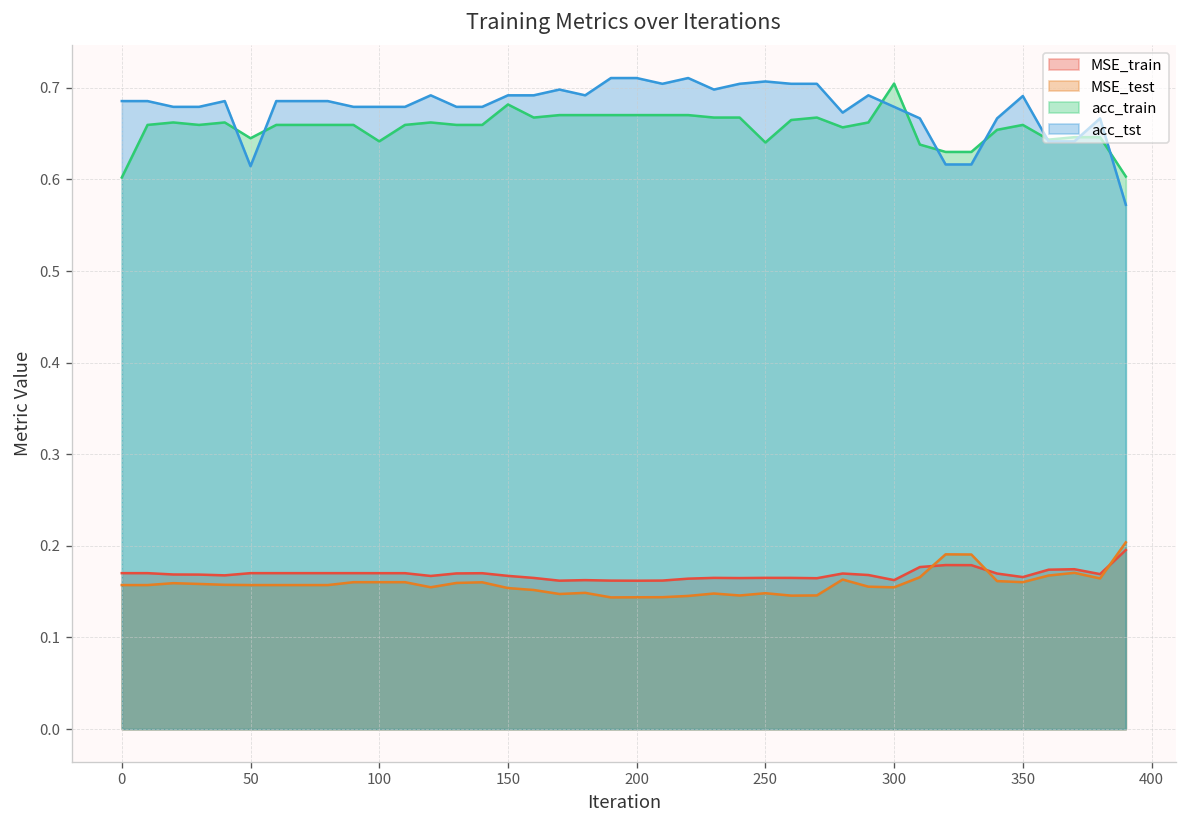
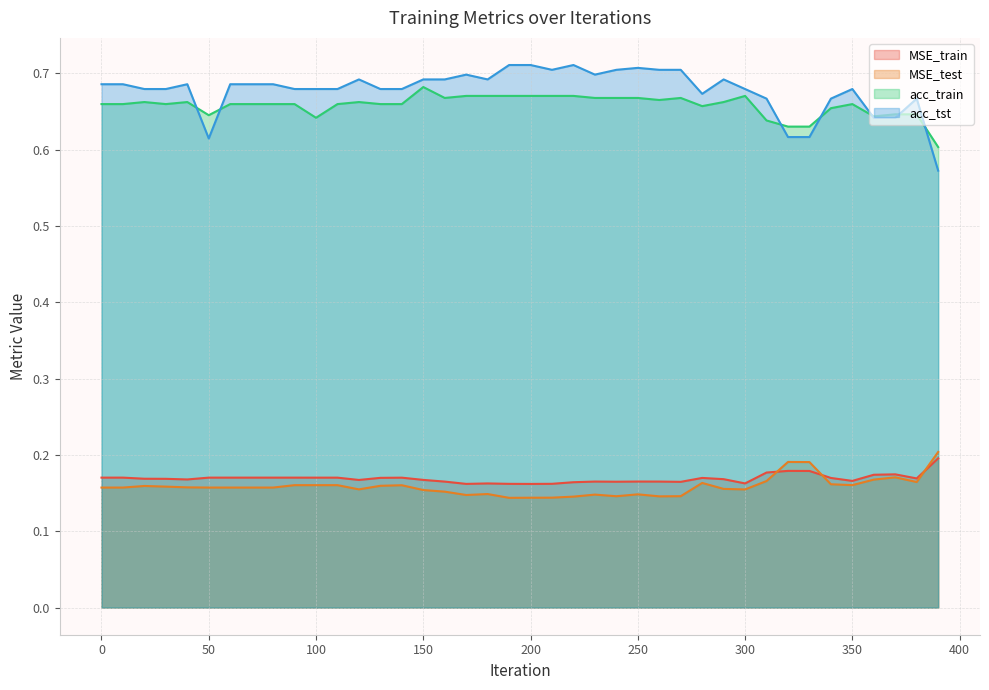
  {
    "acc_train": {
-     "0": 0.60,
+     "0": 0.66,
      "50": 0.64,
      "100": 0.64,
      "150": 0.68,
      "200": 0.67,
-     "250": 0.64,
-     "300": 0.70,
+     "250": 0.67,
+     "300": 0.67,
      "350": 0.66
    },
    "acc_tst": {
      "0": 0.69,
      "50": 0.61,
      "100": 0.68,
      "150": 0.69,
      "200": 0.71,
      "250": 0.71,
      "300": 0.68,
-     "350": 0.69
+     "350": 0.68
    }
  }
